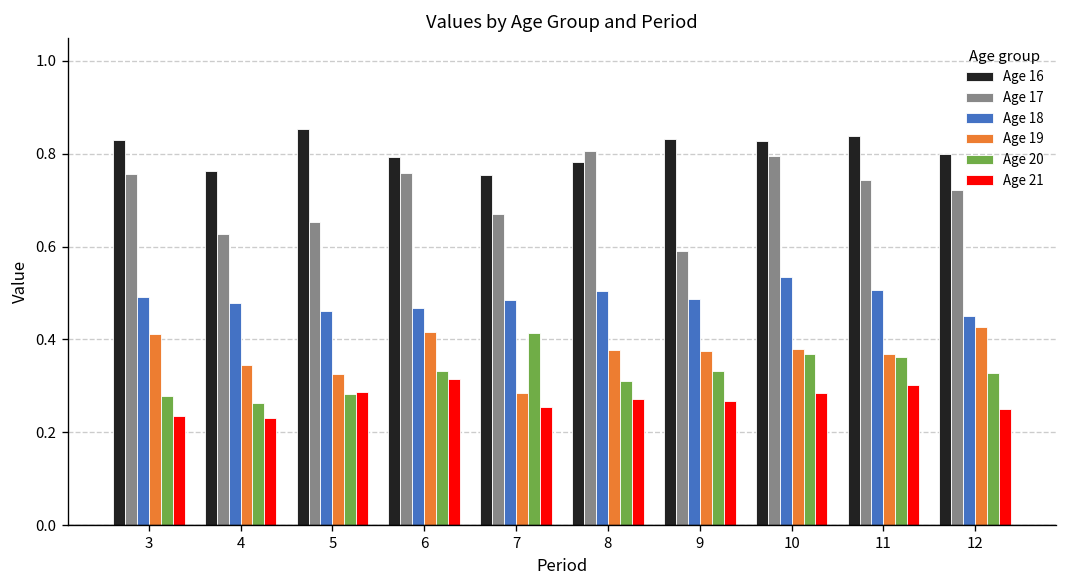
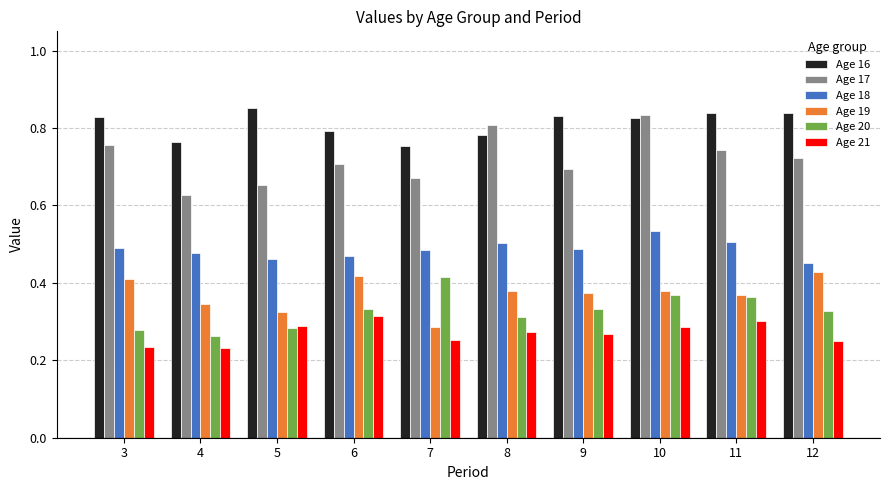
  {
    "Age 16": {
      "3": 0.83,
      "4": 0.76,
      "5": 0.85,
      "6": 0.79,
      "7": 0.75,
      "8": 0.78,
      "9": 0.83,
      "10": 0.83,
      "11": 0.84,
-     "12": 0.80
+     "12": 0.84
    },
    "Age 17": {
      "3": 0.76,
      "4": 0.63,
      "5": 0.65,
-     "6": 0.76,
+     "6": 0.71,
      "7": 0.67,
      "8": 0.81,
-     "9": 0.59,
-     "10": 0.79,
+     "9": 0.69,
+     "10": 0.83,
      "11": 0.74,
      "12": 0.72
    },
    "Age 18": {
      "3": 0.49,
      "4": 0.48,
      "5": 0.46,
      "6": 0.47,
      "7": 0.49,
      "8": 0.50,
      "9": 0.49,
      "10": 0.54,
      "11": 0.51,
      "12": 0.45
    },
    "Age 19": {
      "3": 0.41,
      "4": 0.34,
      "5": 0.32,
      "6": 0.42,
      "7": 0.29,
      "8": 0.38,
      "9": 0.37,
      "10": 0.38,
      "11": 0.37,
      "12": 0.43
    },
    "Age 20": {
      "3": 0.28,
      "4": 0.26,
      "5": 0.28,
      "6": 0.33,
      "7": 0.41,
      "8": 0.31,
      "9": 0.33,
      "10": 0.37,
      "11": 0.36,
      "12": 0.33
    },
    "Age 21": {
      "3": 0.23,
      "4": 0.23,
      "5": 0.29,
      "6": 0.31,
      "7": 0.25,
      "8": 0.27,
      "9": 0.27,
      "10": 0.28,
      "11": 0.30,
      "12": 0.25
    }
  }
